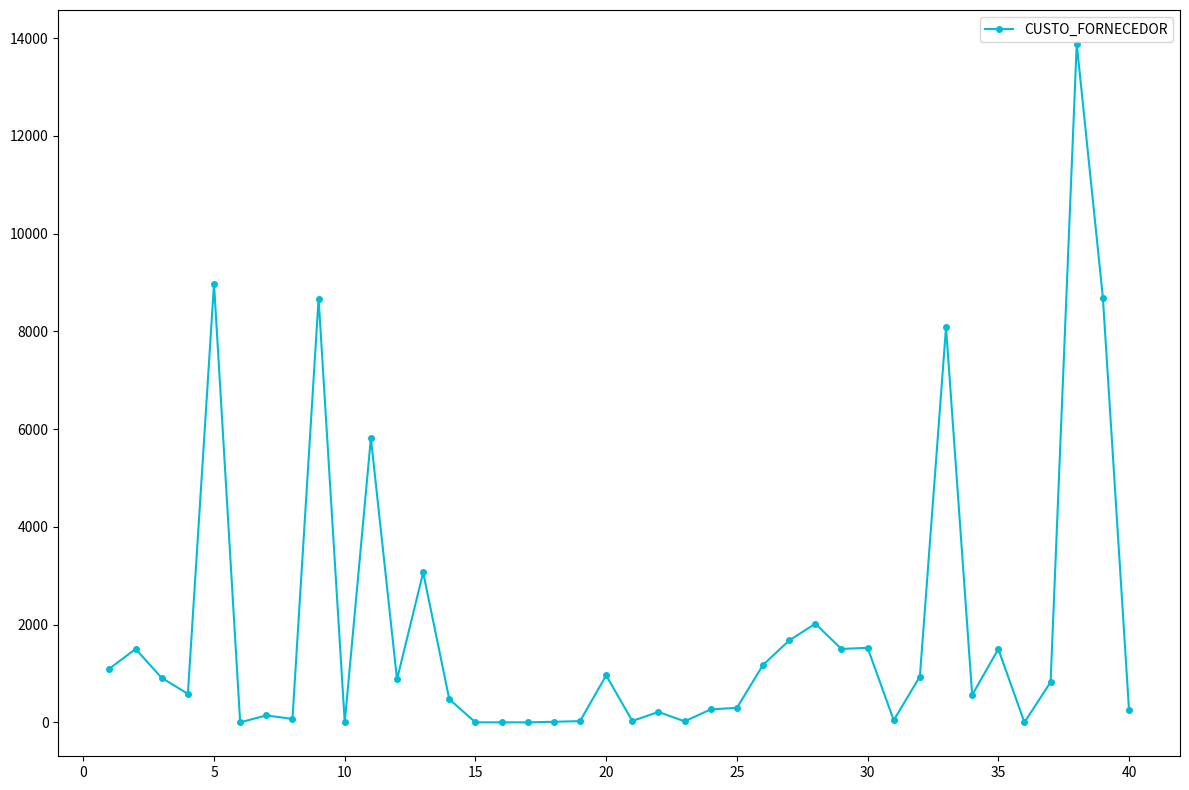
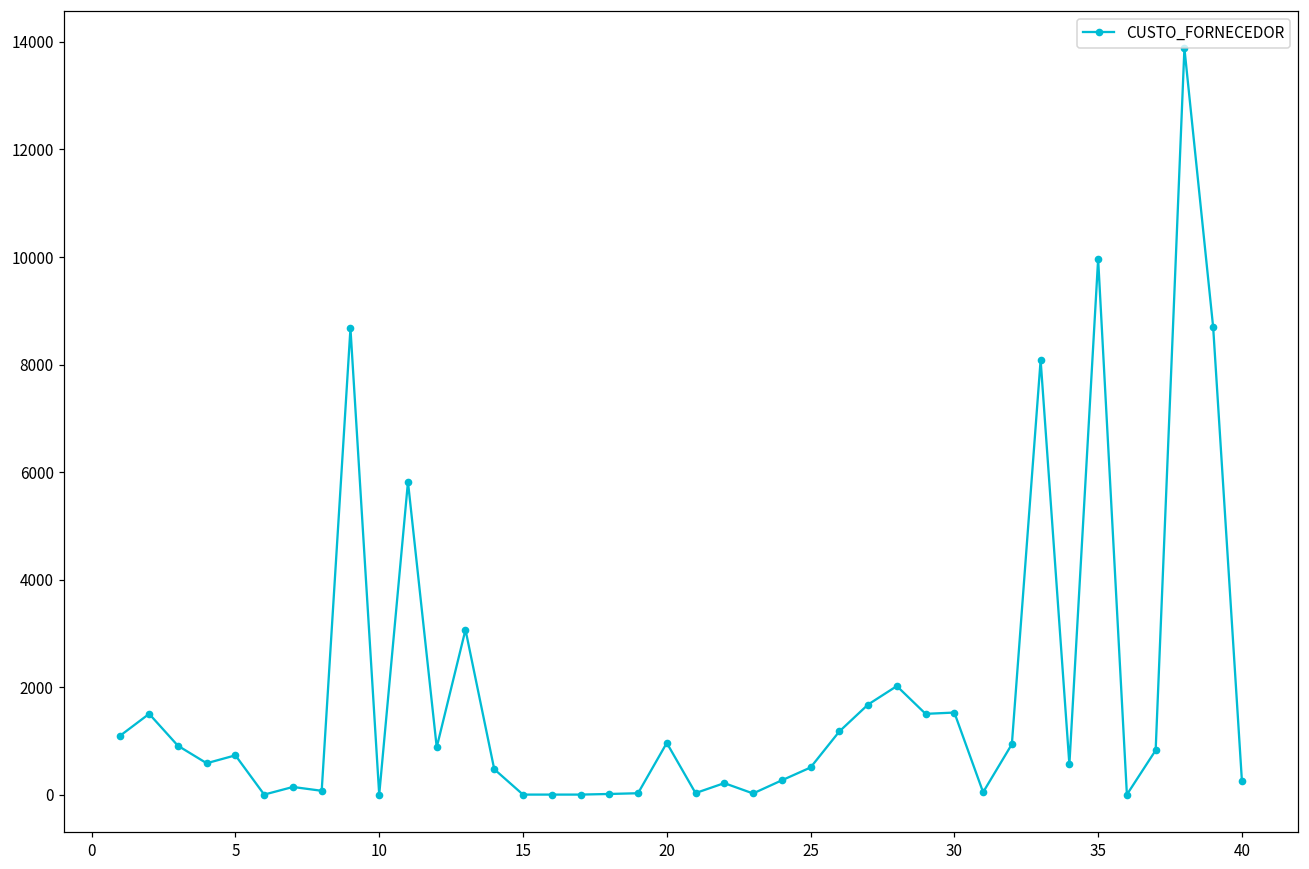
  {
-   "5": 9000,
+   "5": 700,
    "10": 0,
    "15": 0,
    "20": 1000,
-   "25": 300,
+   "25": 500,
    "30": 1500,
-   "35": 1500,
+   "35": 10000,
    "40": 300
  }
